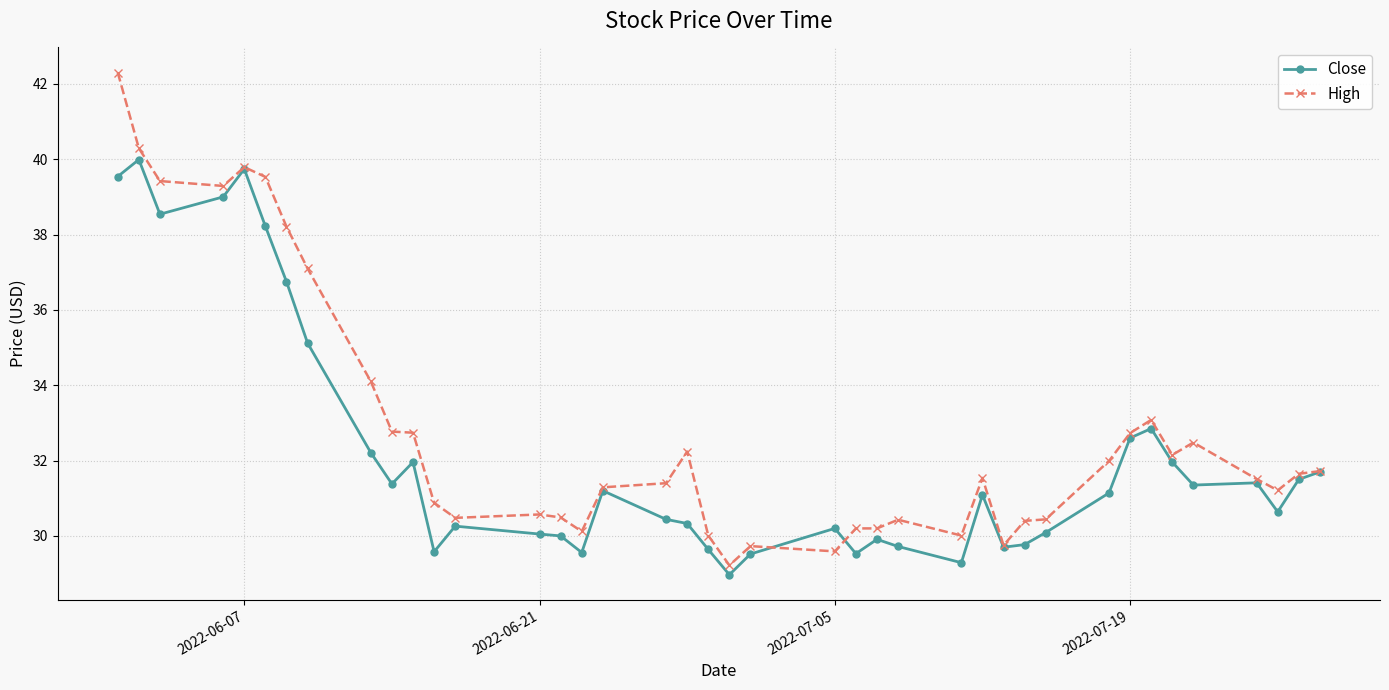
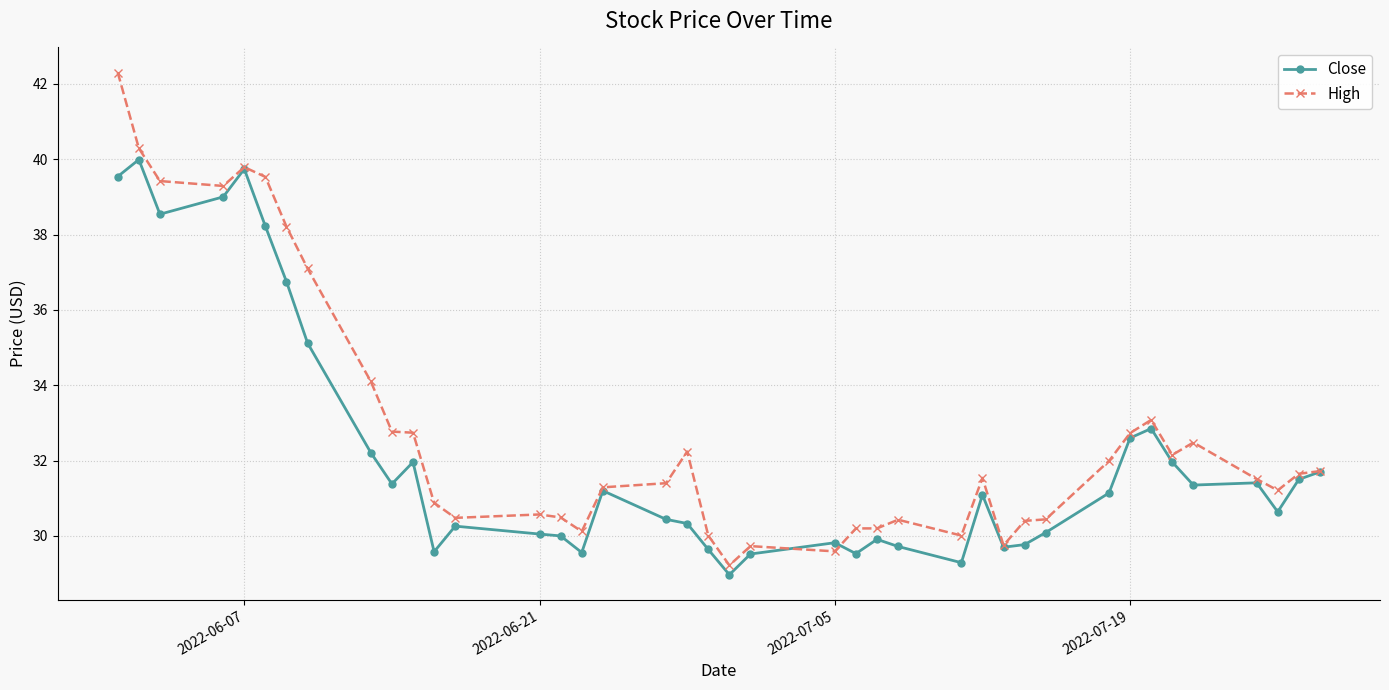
  {
    "Close": {
      "2022-06-21": 30.1,
-     "2022-07-05": 30.2,
+     "2022-07-05": 29.8,
      "2022-07-19": 32.6
    },
    "High": {
      "2022-06-21": 30.6,
      "2022-07-05": 29.6,
      "2022-07-19": 32.7
    }
  }
